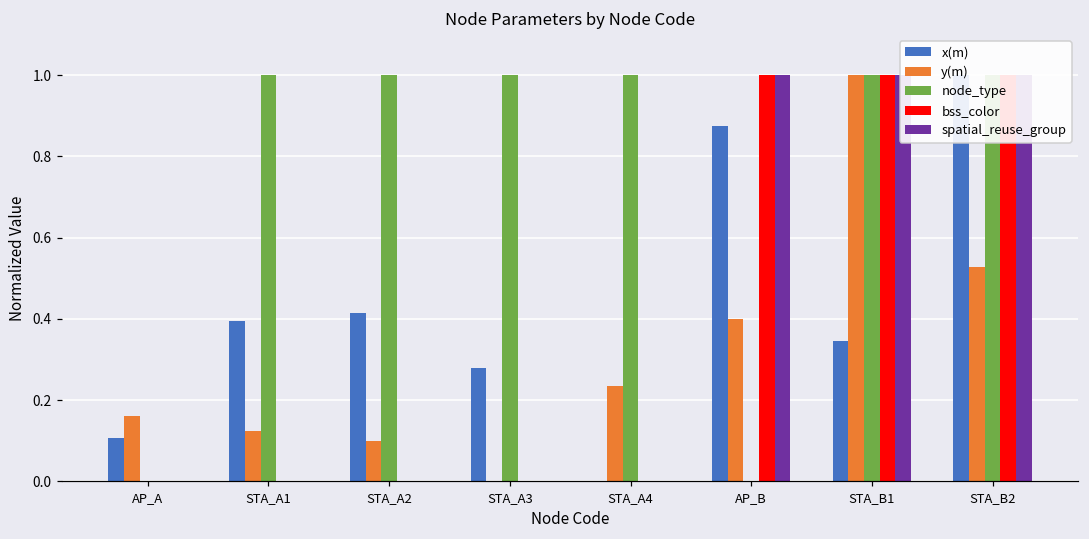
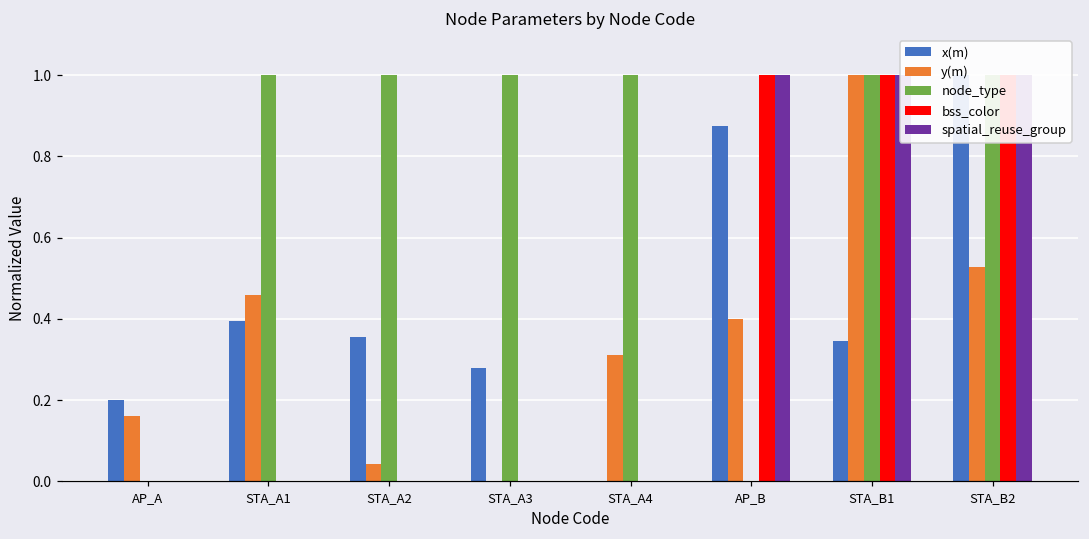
  {
    "x(m)": {
-     "AP_A": 0.11,
+     "AP_A": 0.20,
      "STA_A1": 0.40,
-     "STA_A2": 0.41,
+     "STA_A2": 0.36,
      "STA_A3": 0.28,
      "STA_A4": 0.00,
      "AP_B": 0.88,
      "STA_B1": 0.35
    },
    "y(m)": {
      "AP_A": 0.16,
-     "STA_A1": 0.12,
-     "STA_A2": 0.10,
+     "STA_A1": 0.46,
+     "STA_A2": 0.04,
      "STA_A3": 0.00,
-     "STA_A4": 0.23,
+     "STA_A4": 0.31,
      "AP_B": 0.40,
      "STA_B1": 1.00,
      "STA_B2": 0.53
    },
    "node_type": {
      "AP_A": 0.00,
      "STA_A1": 1.00,
      "STA_A2": 1.00,
      "STA_A3": 1.00,
      "STA_A4": 1.00,
      "AP_B": 0.00,
      "STA_B1": 1.00
    },
    "bss_color": {
      "AP_A": 0.00,
      "STA_A1": 0.00,
      "STA_A2": 0.00,
      "STA_A3": 0.00,
      "STA_A4": 0.00,
      "AP_B": 1.00,
      "STA_B1": 1.00
    },
    "spatial_reuse_group": {
      "AP_A": 0.00,
      "STA_A1": 0.00,
      "STA_A2": 0.00,
      "STA_A3": 0.00,
      "STA_A4": 0.00,
      "AP_B": 1.00
    }
  }
